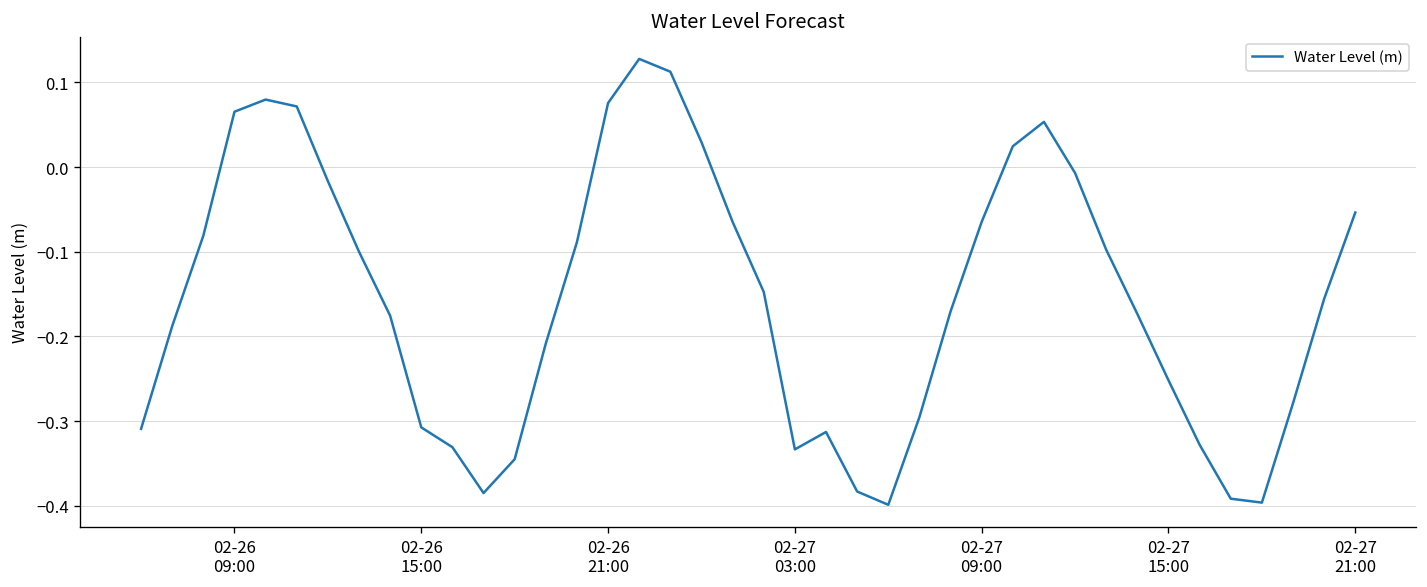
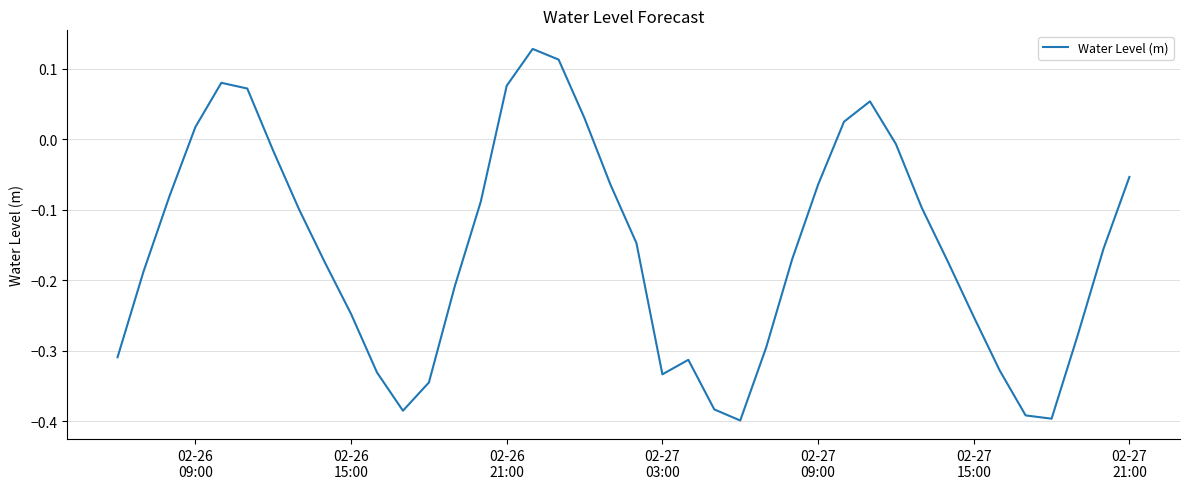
  {
-   "02-26 09:00": 0.07,
-   "02-26 15:00": -0.31,
+   "02-26 09:00": 0.02,
+   "02-26 15:00": -0.25,
    "02-26 21:00": 0.08,
    "02-27 03:00": -0.33,
    "02-27 09:00": -0.06,
    "02-27 15:00": -0.25,
    "02-27 21:00": -0.05
  }
